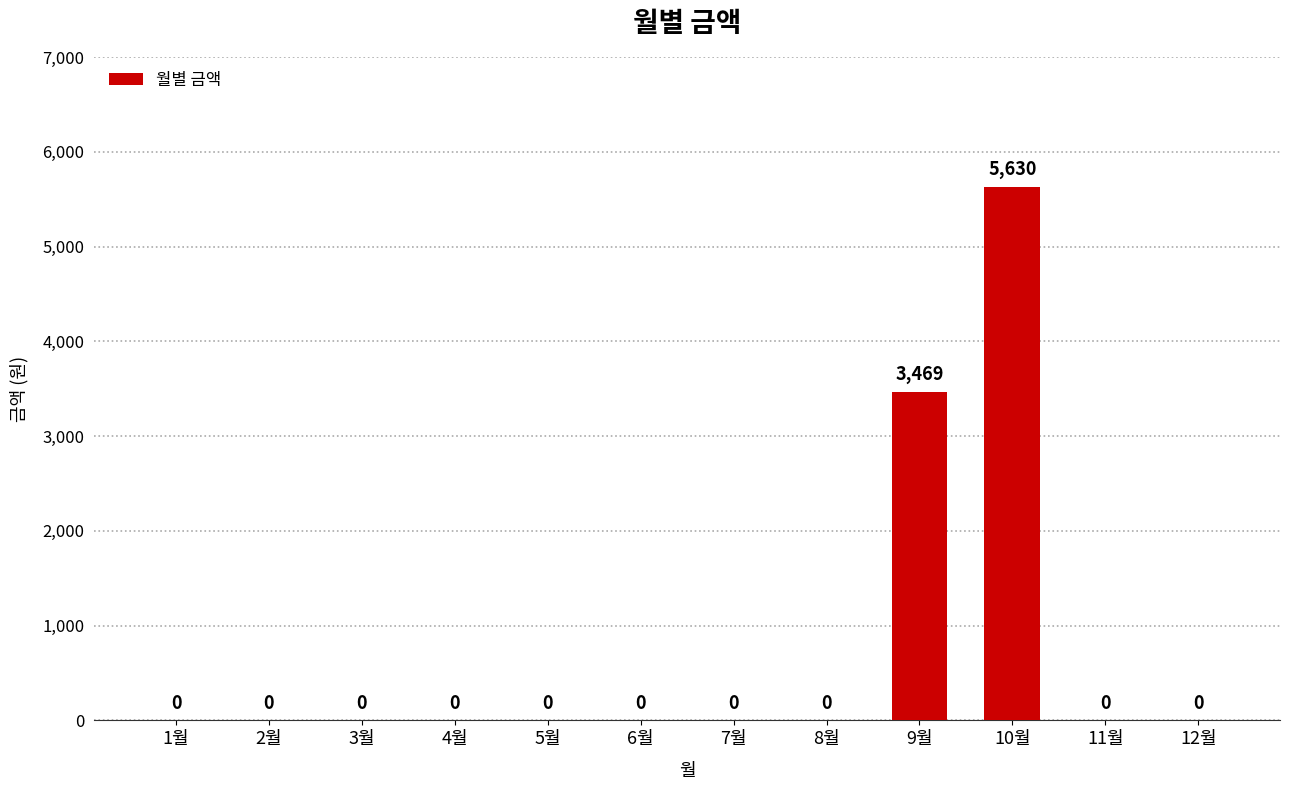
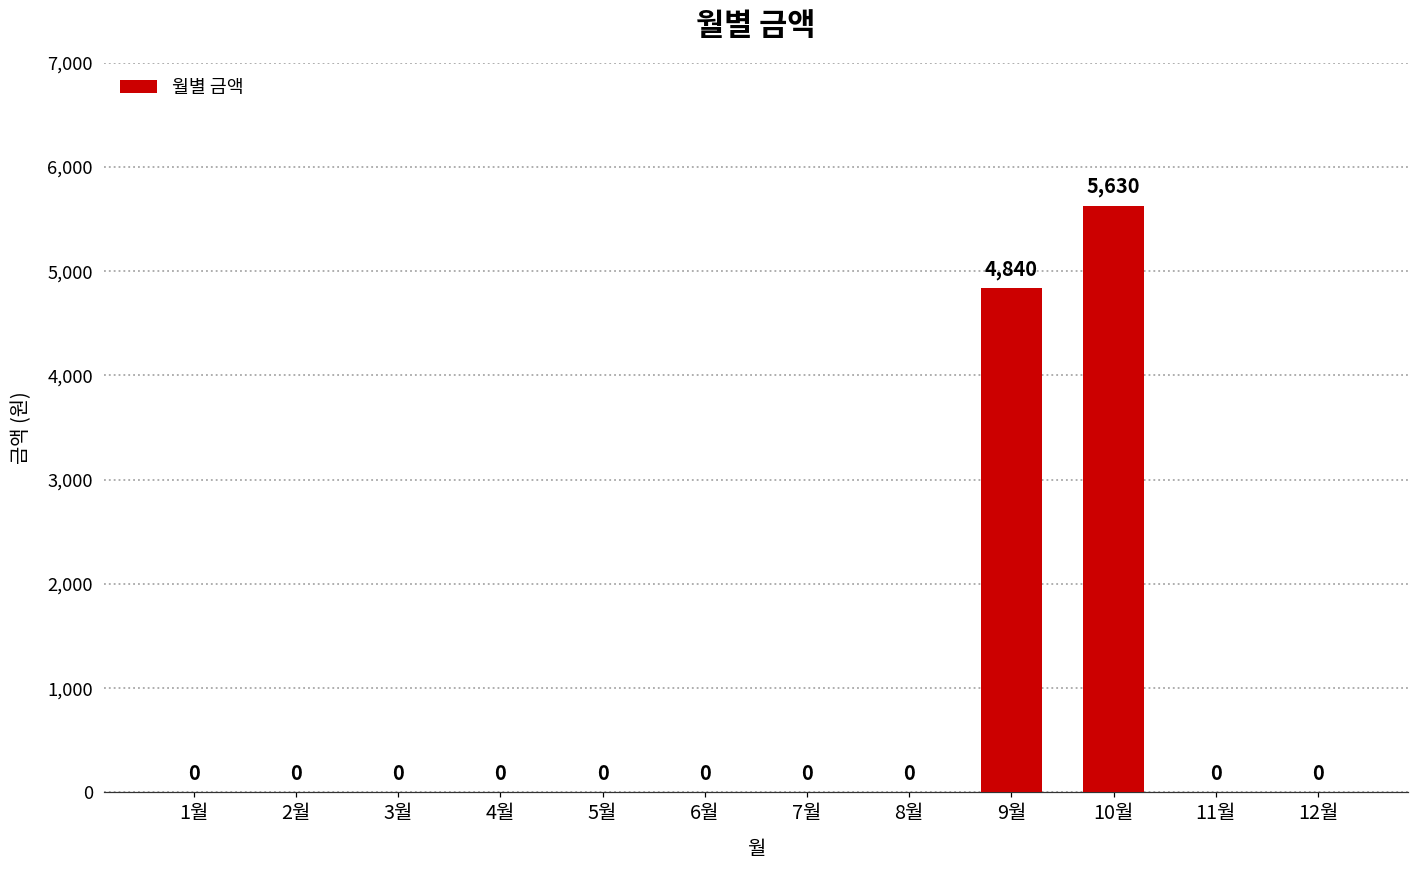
  {
    "1월": "0",
    "2월": "0",
    "3월": "0",
    "4월": "0",
    "5월": "0",
    "6월": "0",
    "7월": "0",
    "8월": "0",
-   "9월": "3,469",
+   "9월": "4,840",
    "10월": "5,630",
    "11월": "0",
    "12월": "0"
  }
